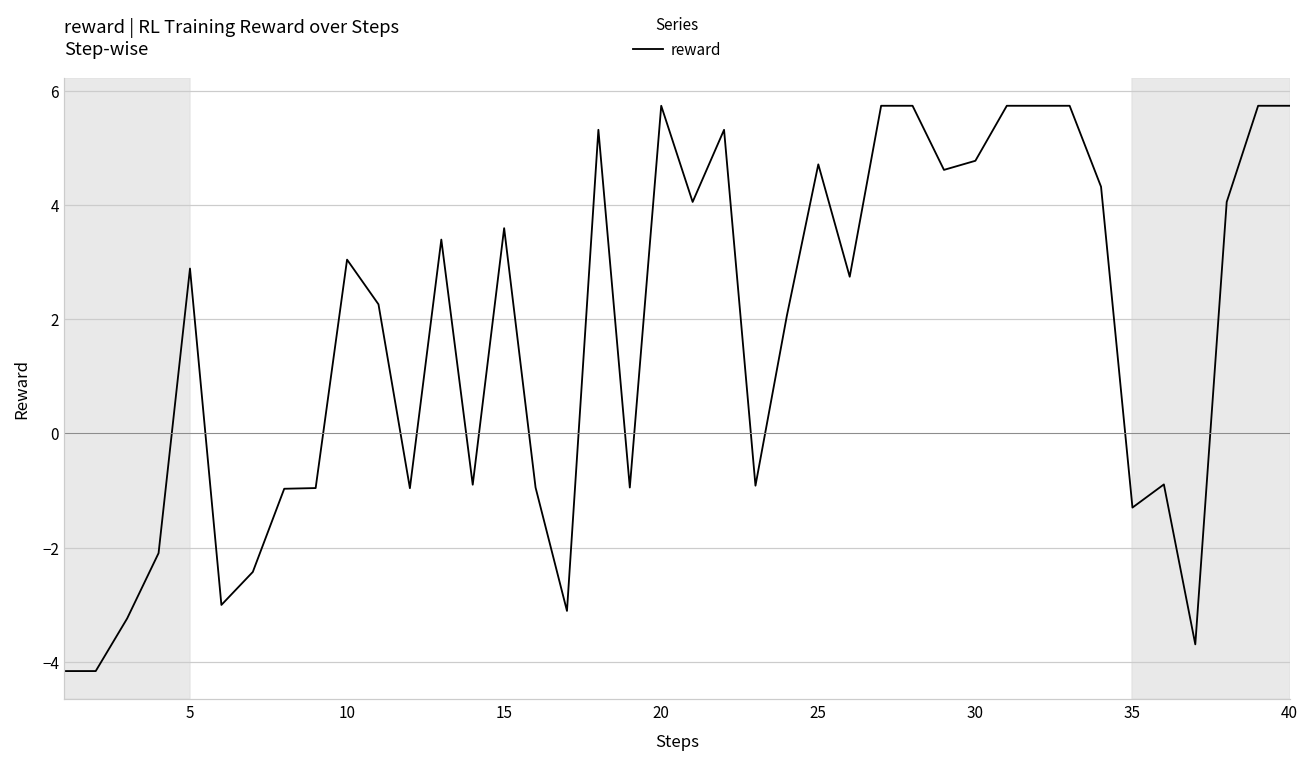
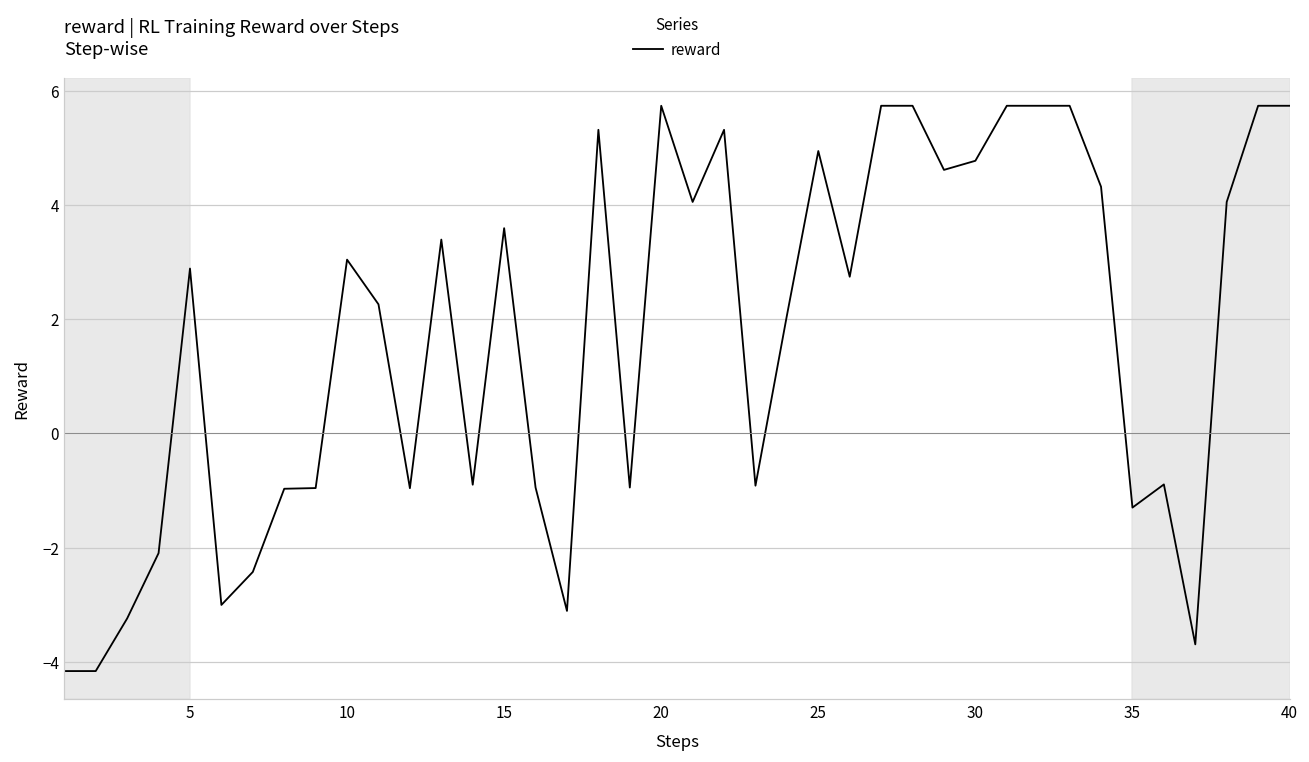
  {
    "5": 2.9,
    "10": 3.0,
    "15": 3.6,
    "20": 5.7,
-   "25": 4.7,
+   "25": 4.9,
    "30": 4.8,
    "35": -1.3,
    "40": 5.7
  }
